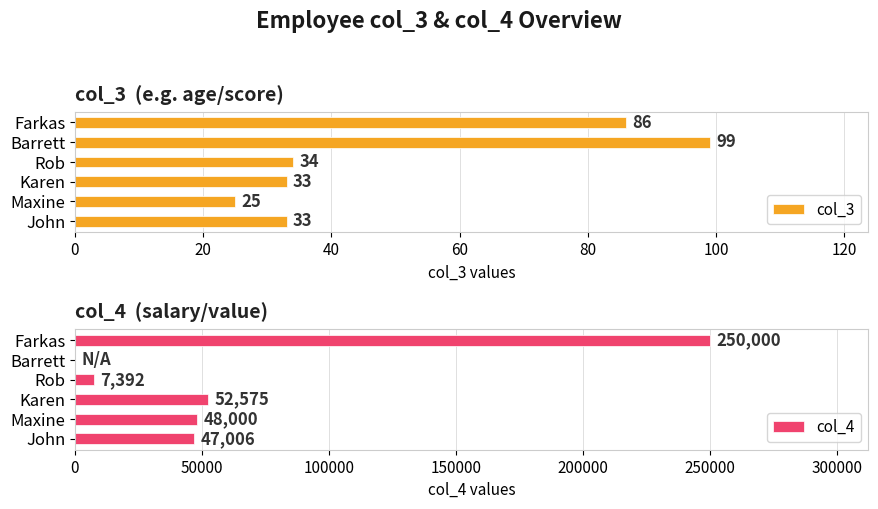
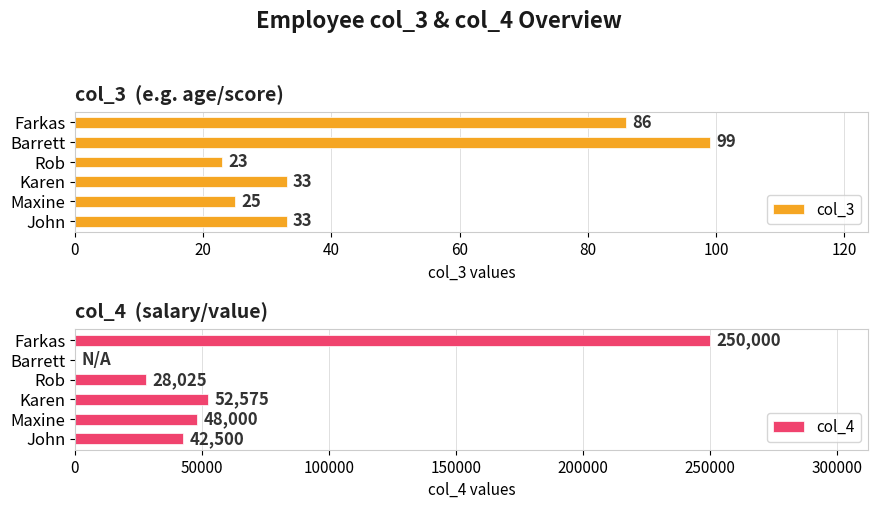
  {
    "col_3 (e.g. age/score)": {
      "Farkas": "86",
      "Barrett": "99",
-     "Rob": "34",
+     "Rob": "23",
      "Karen": "33",
      "Maxine": "25",
      "John": "33"
    },
    "col_4 (salary/value)": {
      "Farkas": "250,000",
-     "Rob": "7,392",
+     "Rob": "28,025",
      "Karen": "52,575",
      "Maxine": "48,000",
-     "John": "47,006"
+     "John": "42,500"
    }
  }
